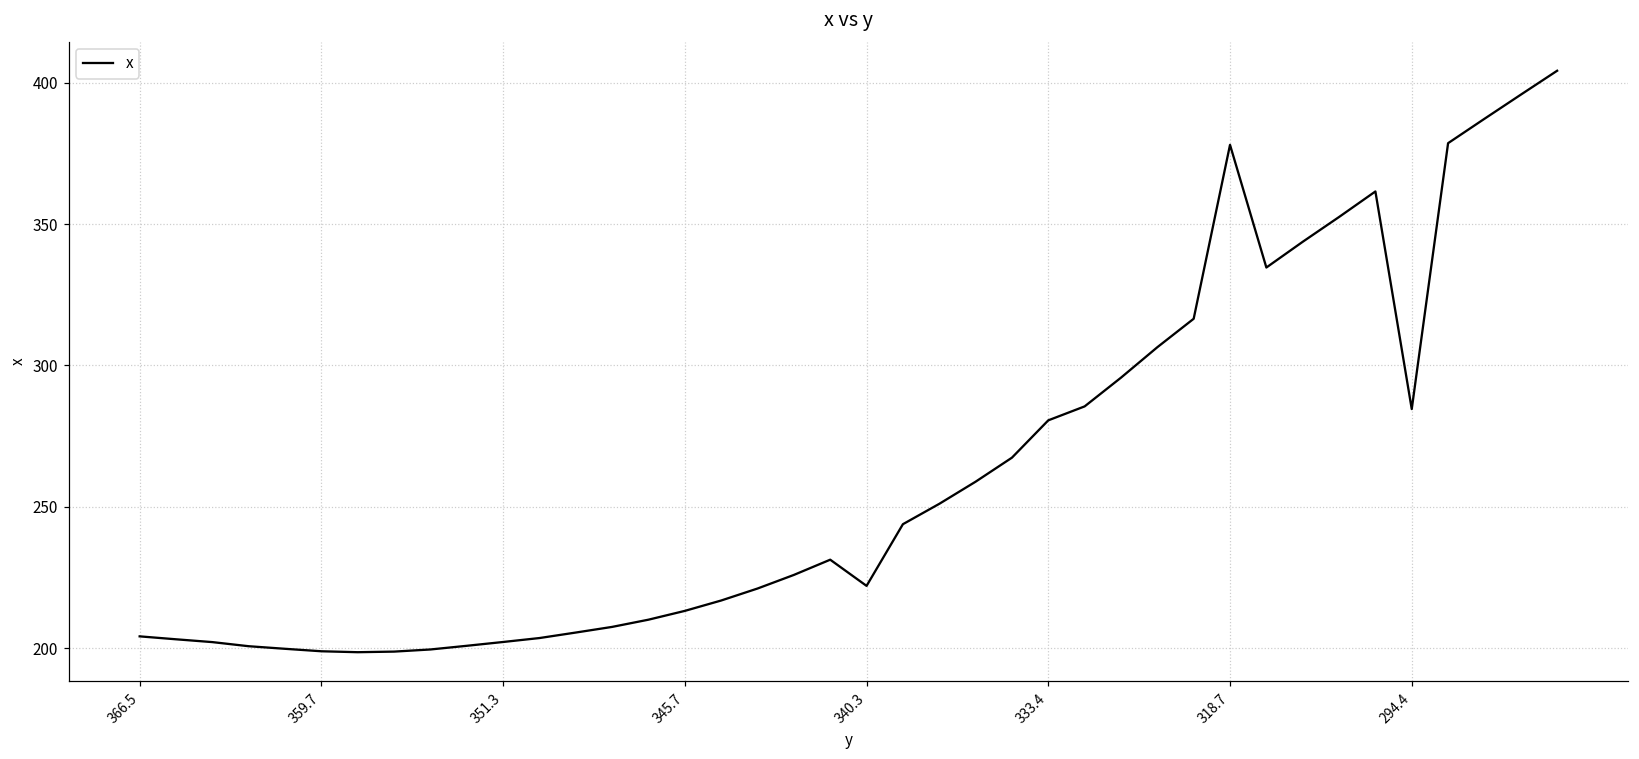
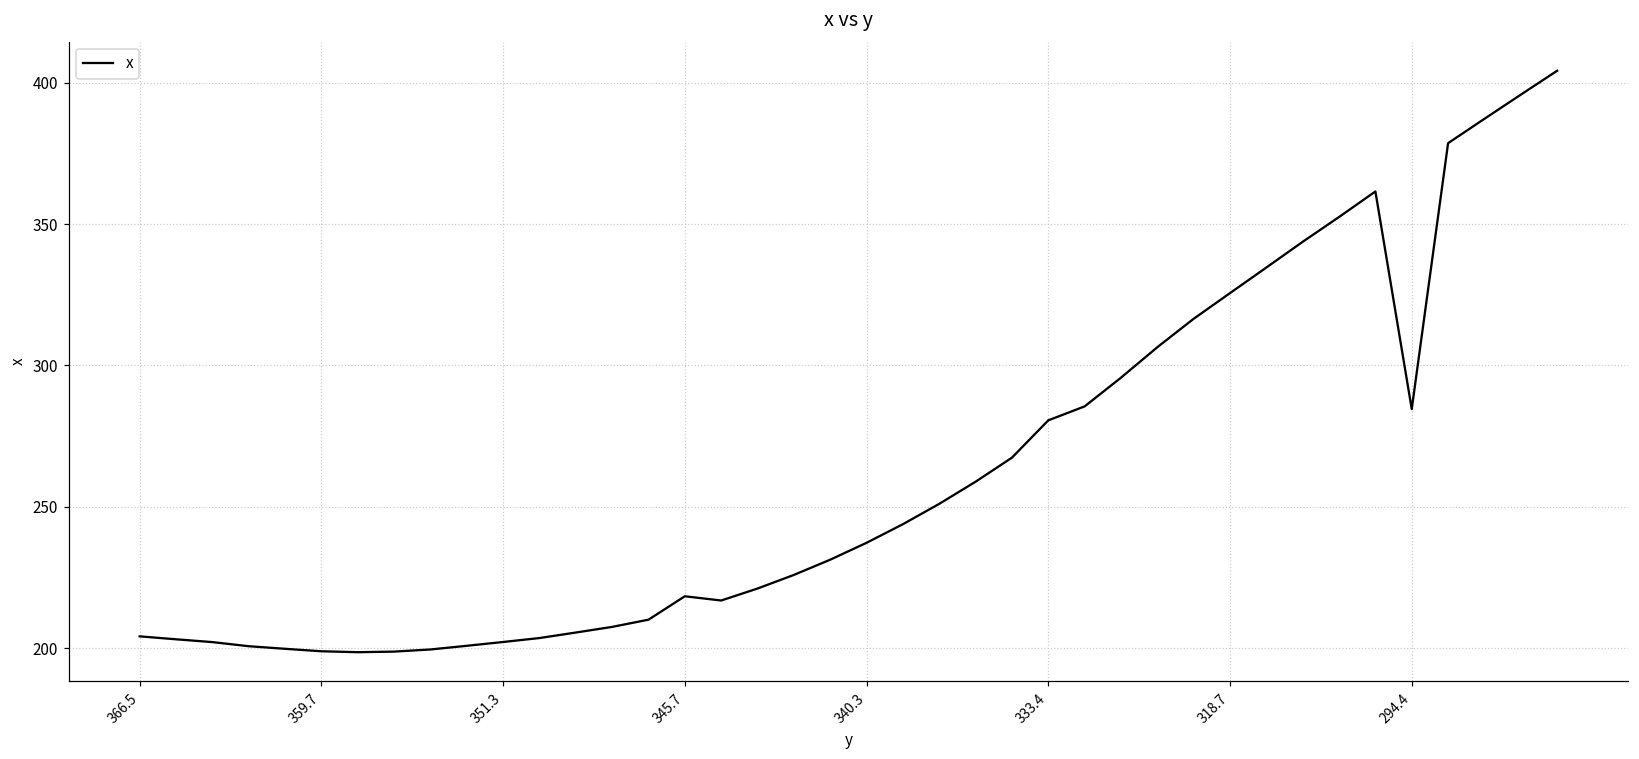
  {
    "366.5": 204,
    "359.7": 199,
    "351.3": 202,
-   "345.7": 213,
-   "340.3": 222,
+   "345.7": 218,
+   "340.3": 237,
    "333.4": 281,
-   "318.7": 378,
+   "318.7": 326,
    "294.4": 285
  }
